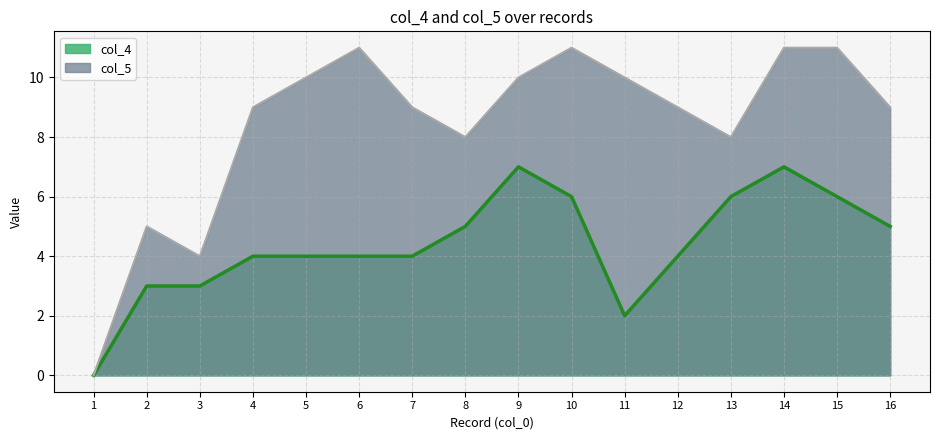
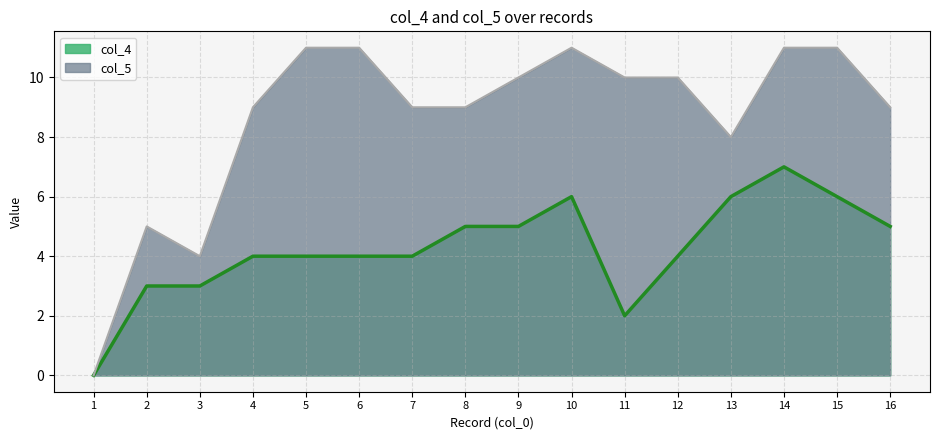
  {
    "col_4": {
      "2": 3,
      "3": 3,
      "4": 4,
      "5": 4,
      "6": 4,
      "7": 4,
      "8": 5,
-     "9": 7,
+     "9": 5,
      "10": 6,
      "11": 2,
      "12": 4,
      "13": 6,
      "14": 7,
      "15": 6,
      "16": 5
    },
    "col_5": {
      "2": 5,
      "3": 4,
      "4": 9,
-     "5": 10,
+     "5": 11,
      "6": 11,
      "7": 9,
-     "8": 8,
+     "8": 9,
      "9": 10,
      "10": 11,
      "11": 10,
-     "12": 9,
+     "12": 10,
      "13": 8,
      "14": 11,
      "15": 11,
      "16": 9
    }
  }
